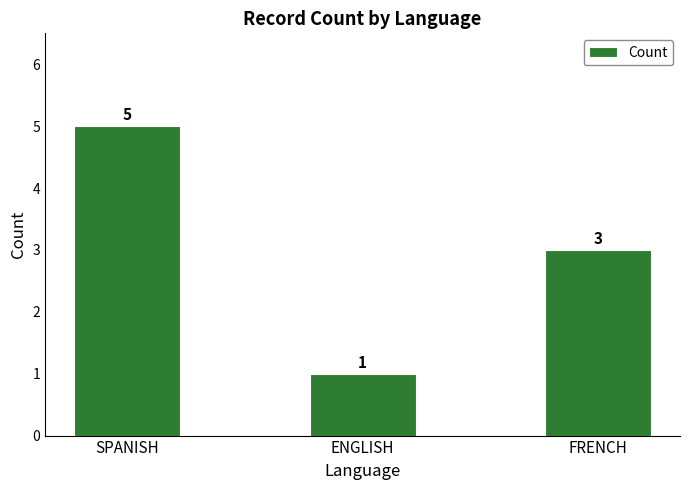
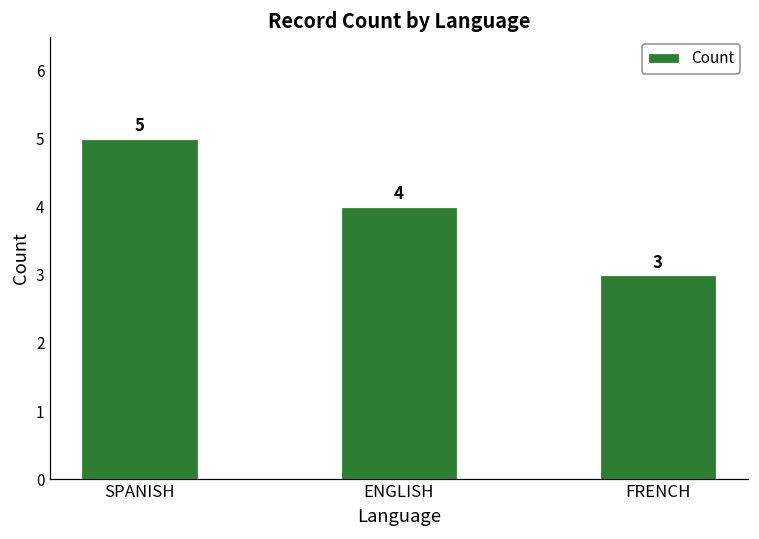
  {
    "SPANISH": 5,
-   "ENGLISH": 1,
+   "ENGLISH": 4,
    "FRENCH": 3
  }
